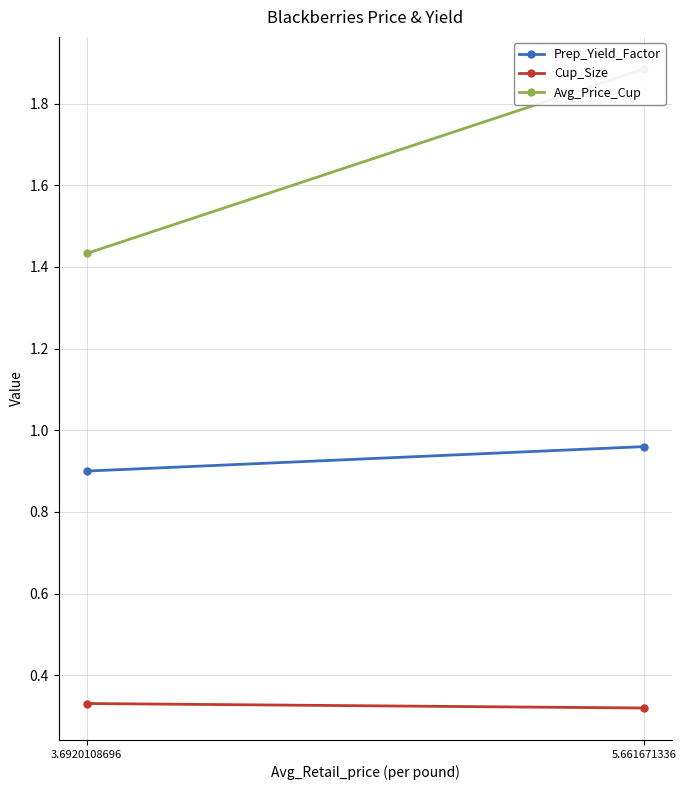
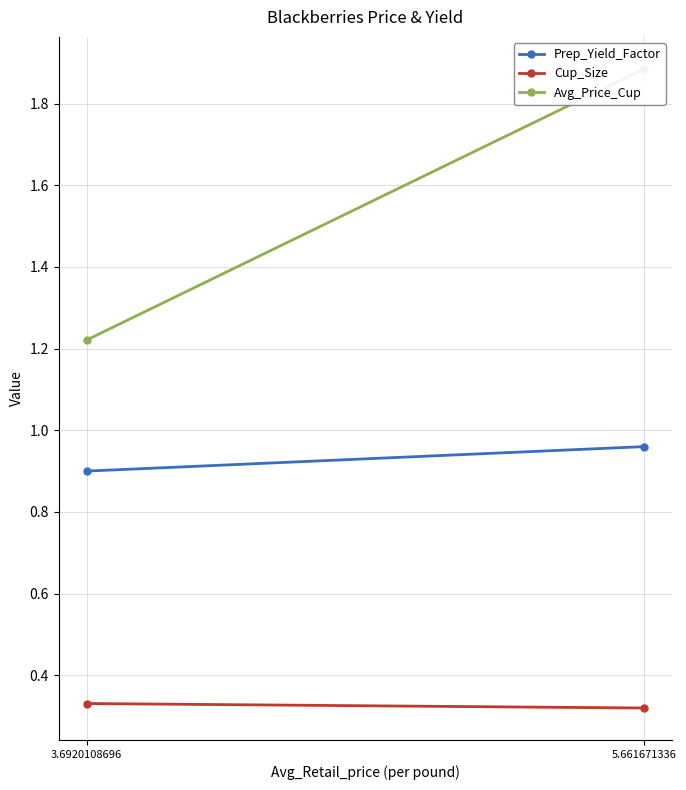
  {
    "Prep_Yield_Factor": {
      "3.6920108696": 0.90,
      "5.661671336": 0.96
    },
    "Cup_Size": {
      "3.6920108696": 0.33,
      "5.661671336": 0.32
    },
    "Avg_Price_Cup": {
-     "3.6920108696": 1.43
+     "3.6920108696": 1.22
    }
  }
